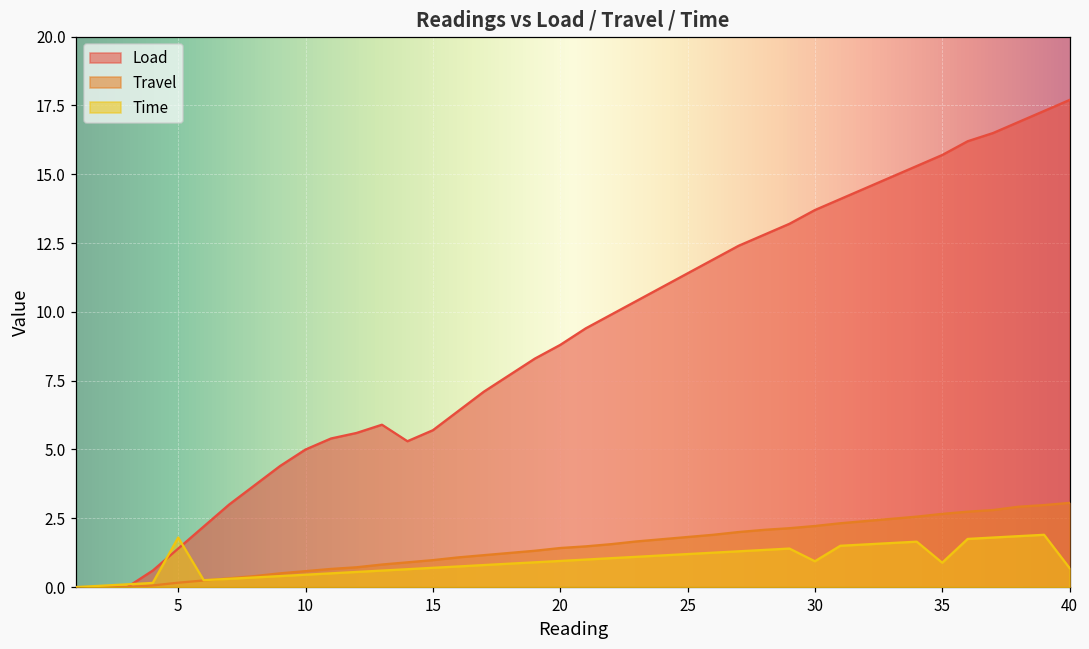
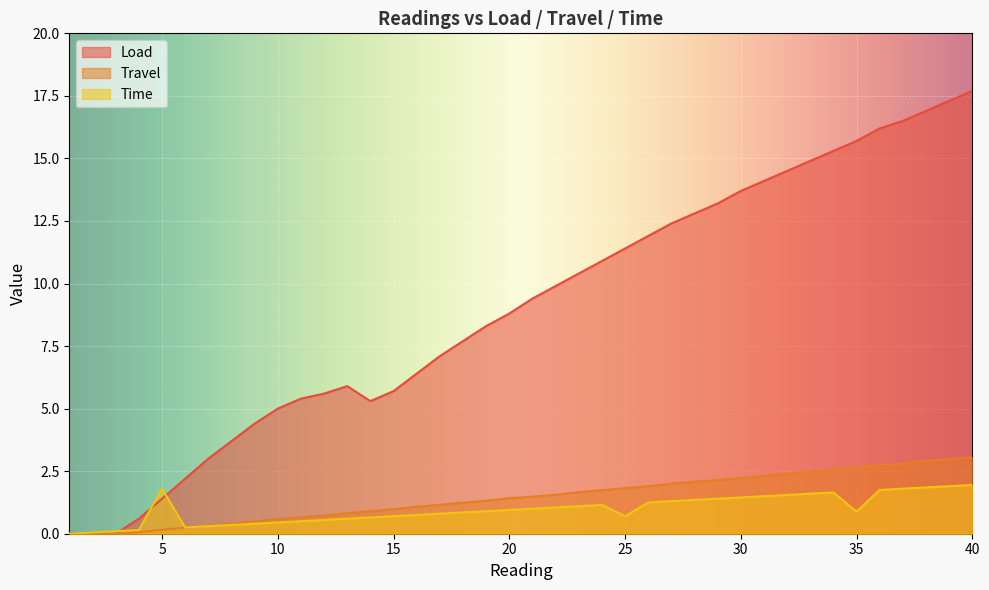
  {
    "Time": {
      "5": 1.8,
      "10": 0.5,
      "15": 0.7,
      "20": 1.0,
-     "25": 1.2,
-     "30": 0.9,
+     "25": 0.7,
+     "30": 1.5,
      "35": 0.9,
-     "40": 0.7
+     "40": 2.0
    }
  }
